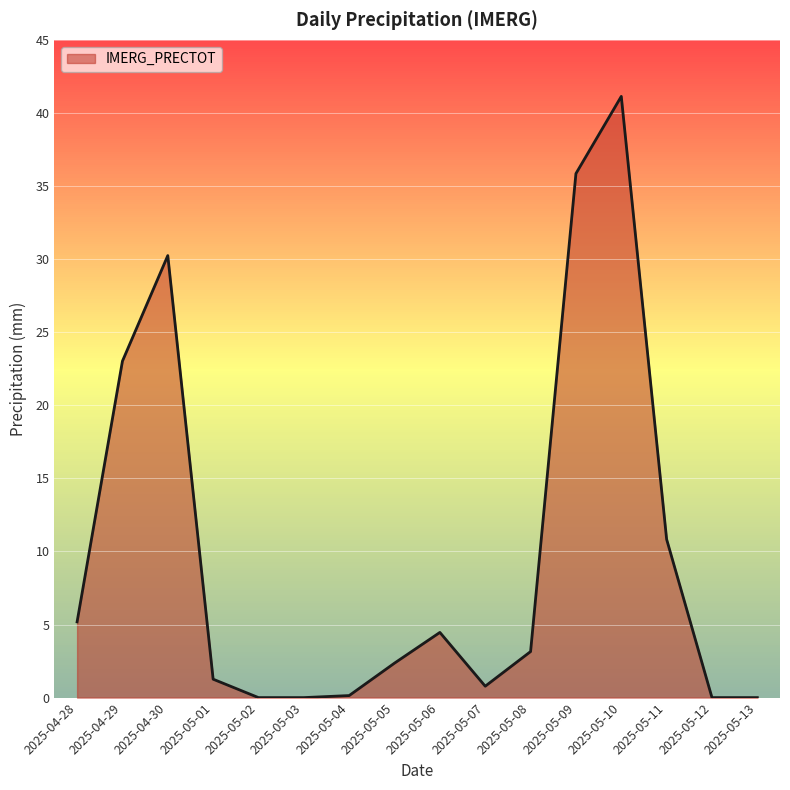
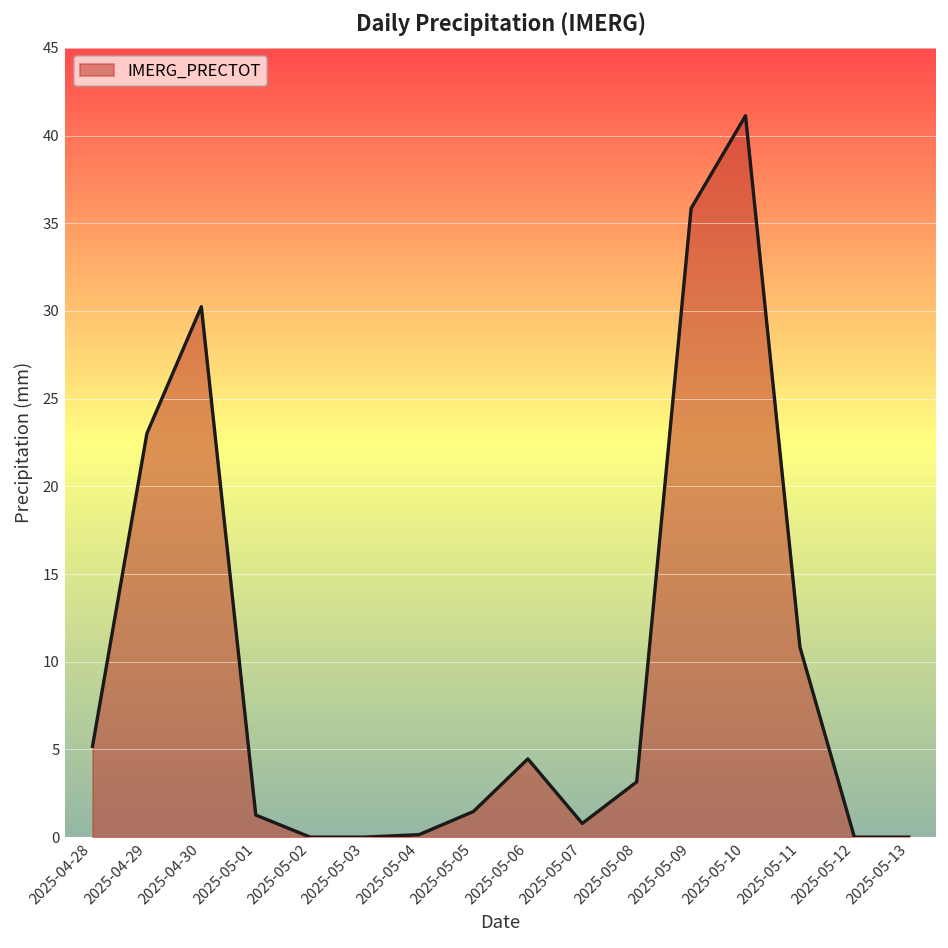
  {
    "2025-04-28": 5.2,
    "2025-04-29": 23.0,
    "2025-04-30": 30.2,
    "2025-05-01": 1.3,
    "2025-05-02": 0.0,
    "2025-05-03": 0.0,
    "2025-05-04": 0.1,
-   "2025-05-05": 2.4,
+   "2025-05-05": 1.5,
    "2025-05-06": 4.5,
    "2025-05-07": 0.8,
    "2025-05-08": 3.2,
    "2025-05-09": 35.9,
    "2025-05-10": 41.1,
    "2025-05-11": 10.8,
    "2025-05-12": 0.0,
    "2025-05-13": 0.0
  }
